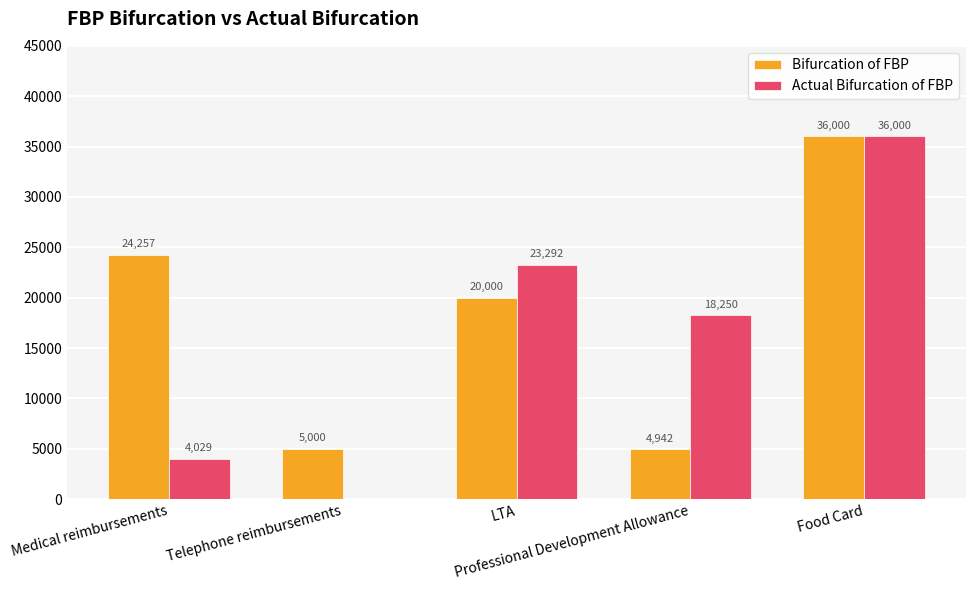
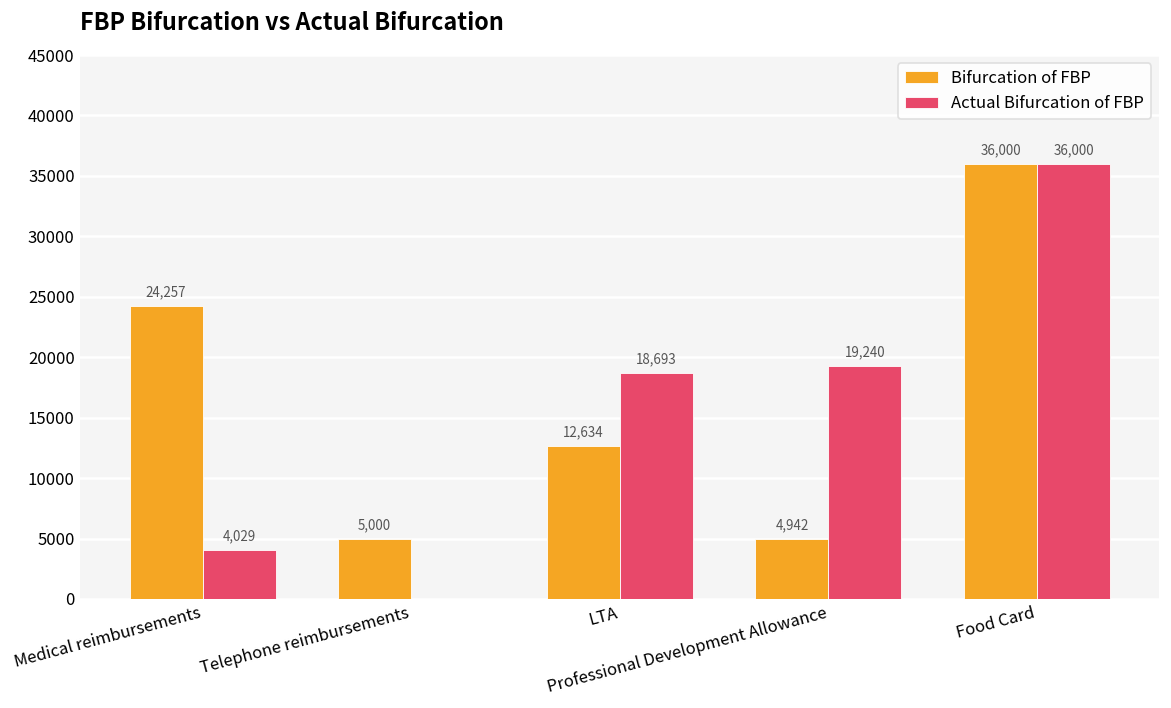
  {
    "Bifurcation of FBP": {
      "Medical reimbursements": "24,257",
      "Telephone reimbursements": "5,000",
-     "LTA": "20,000",
+     "LTA": "12,634",
      "Professional Development Allowance": "4,942",
      "Food Card": "36,000"
    },
    "Actual Bifurcation of FBP": {
      "Medical reimbursements": "4,029",
-     "LTA": "23,292",
-     "Professional Development Allowance": "18,250",
+     "LTA": "18,693",
+     "Professional Development Allowance": "19,240",
      "Food Card": "36,000"
    }
  }
